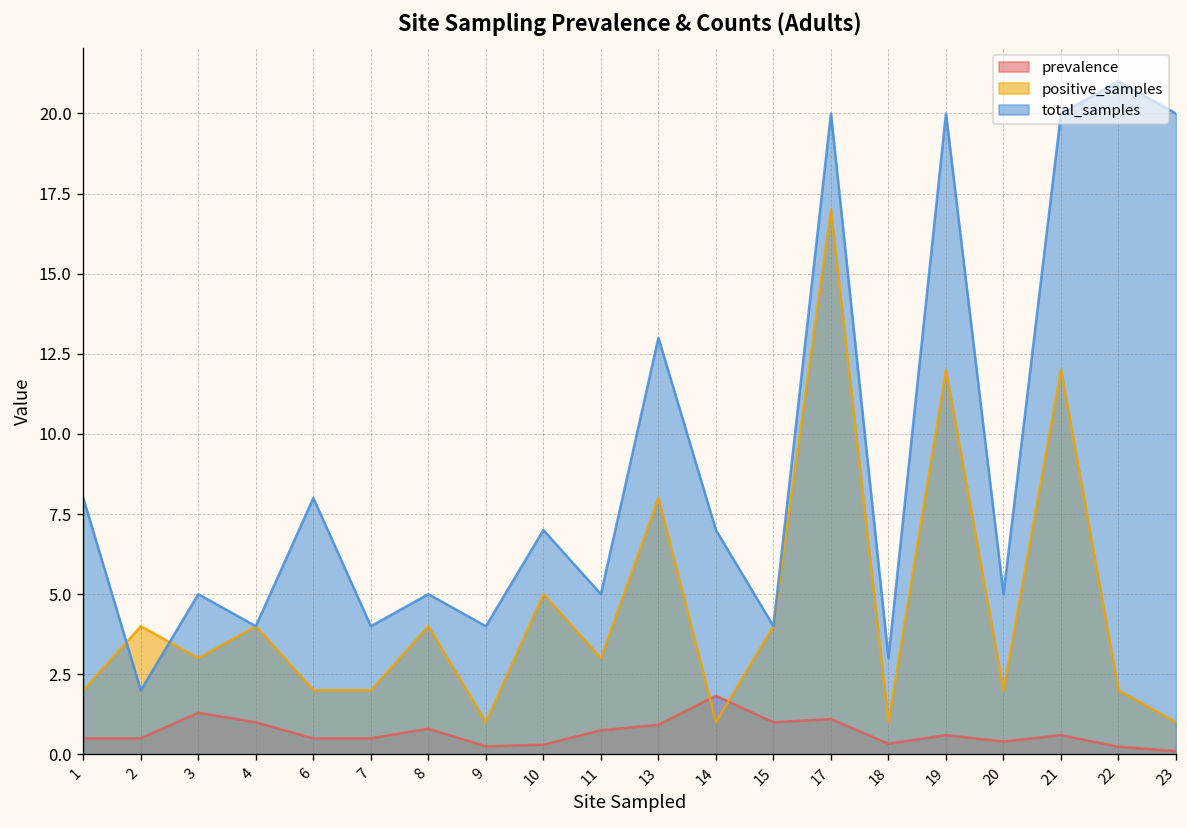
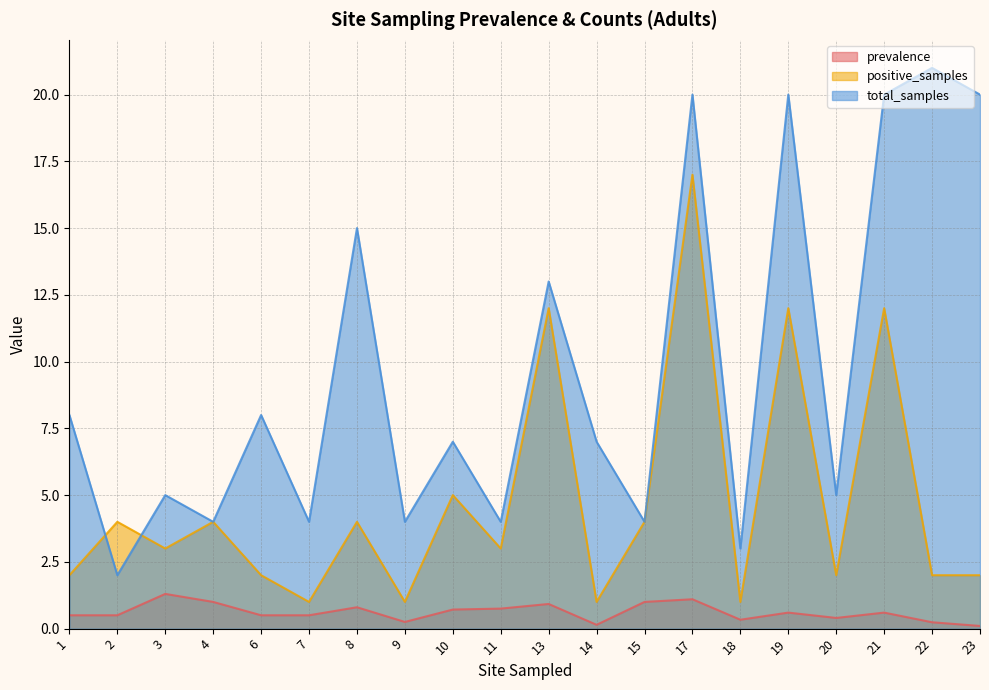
  {
    "prevalence": {
      "1": 0.5,
      "2": 0.5,
      "3": 1.3,
      "4": 1.0,
      "6": 0.5,
      "7": 0.5,
      "8": 0.8,
      "9": 0.3,
-     "10": 0.3,
+     "10": 0.7,
      "11": 0.8,
      "13": 0.9,
-     "14": 1.8,
+     "14": 0.1,
      "15": 1.0,
      "17": 1.1,
      "18": 0.3,
      "19": 0.6,
      "20": 0.4,
      "21": 0.6,
      "22": 0.2,
      "23": 0.1
    },
    "positive_samples": {
      "1": 2,
      "2": 4,
      "3": 3,
      "6": 2,
-     "7": 2,
+     "7": 1,
      "8": 4,
      "9": 1,
      "10": 5,
      "11": 3,
-     "13": 8,
+     "13": 12,
      "14": 1,
      "17": 17,
      "18": 1,
      "19": 12,
      "20": 2,
      "21": 12,
      "22": 2,
-     "23": 1
+     "23": 2
    },
    "total_samples": {
      "1": 8,
      "2": 2,
      "3": 5,
      "6": 8,
      "7": 4,
-     "8": 5,
+     "8": 15,
      "9": 4,
      "10": 7,
-     "11": 5,
+     "11": 4,
      "13": 13,
      "14": 7,
      "17": 20,
      "18": 3,
      "19": 20,
      "20": 5,
      "23": 20
    }
  }
